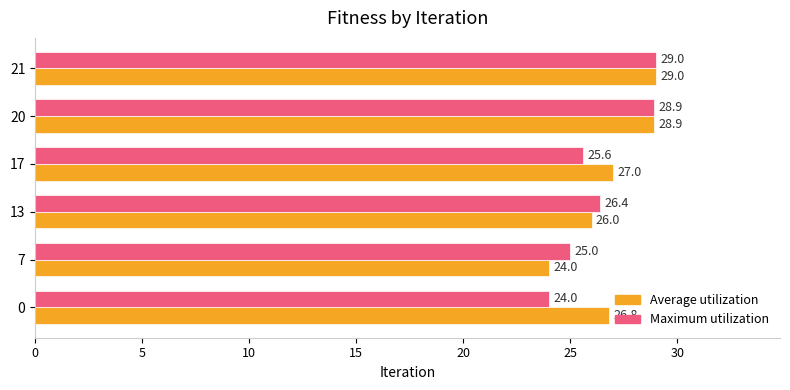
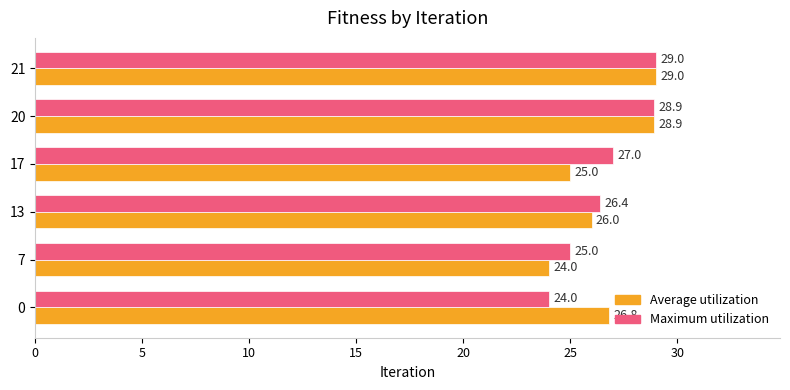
  {
    "Average utilization": {
      "21": 29.0,
      "20": 28.9,
-     "17": 27.0,
+     "17": 25.0,
      "13": 26.0,
      "7": 24.0,
      "0": 26.8
    },
    "Maximum utilization": {
      "21": 29.0,
      "20": 28.9,
-     "17": 25.6,
+     "17": 27.0,
      "13": 26.4,
      "7": 25.0,
      "0": 24.0
    }
  }
